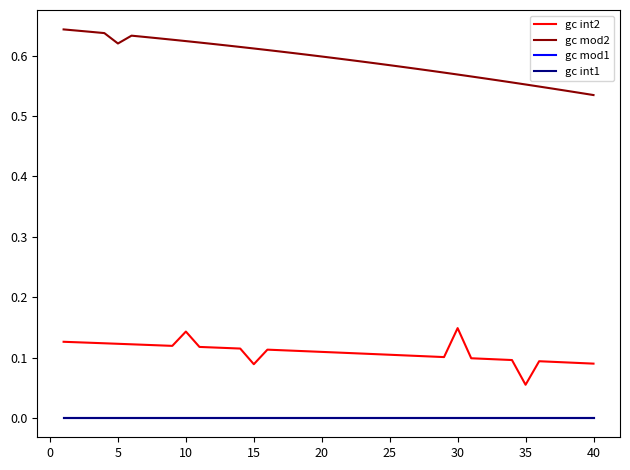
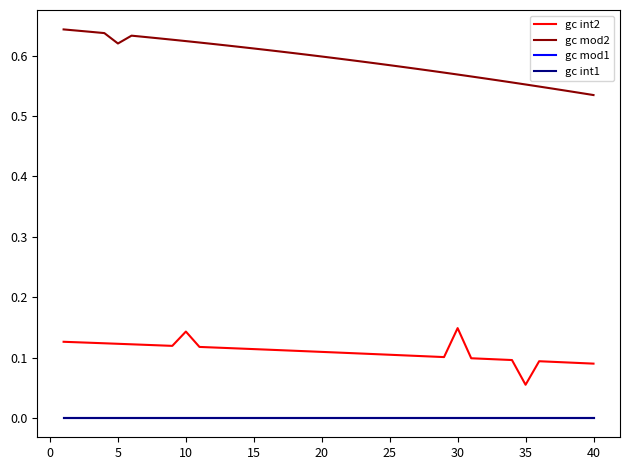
  {
    "gc int2": {
      "5": 0.12,
      "10": 0.14,
-     "15": 0.09,
+     "15": 0.11,
      "20": 0.11,
      "25": 0.10,
      "30": 0.15,
      "35": 0.05,
      "40": 0.09
    },
    "gc mod2": {
      "5": 0.62,
      "10": 0.62,
      "15": 0.61,
      "20": 0.60,
      "25": 0.58,
      "30": 0.57,
      "35": 0.55,
      "40": 0.53
    },
    "gc int1": {
      "5": 0.00,
      "10": 0.00,
      "15": 0.00,
      "20": 0.00,
      "25": 0.00,
      "30": 0.00,
      "35": 0.00,
      "40": 0.00
    }
  }
